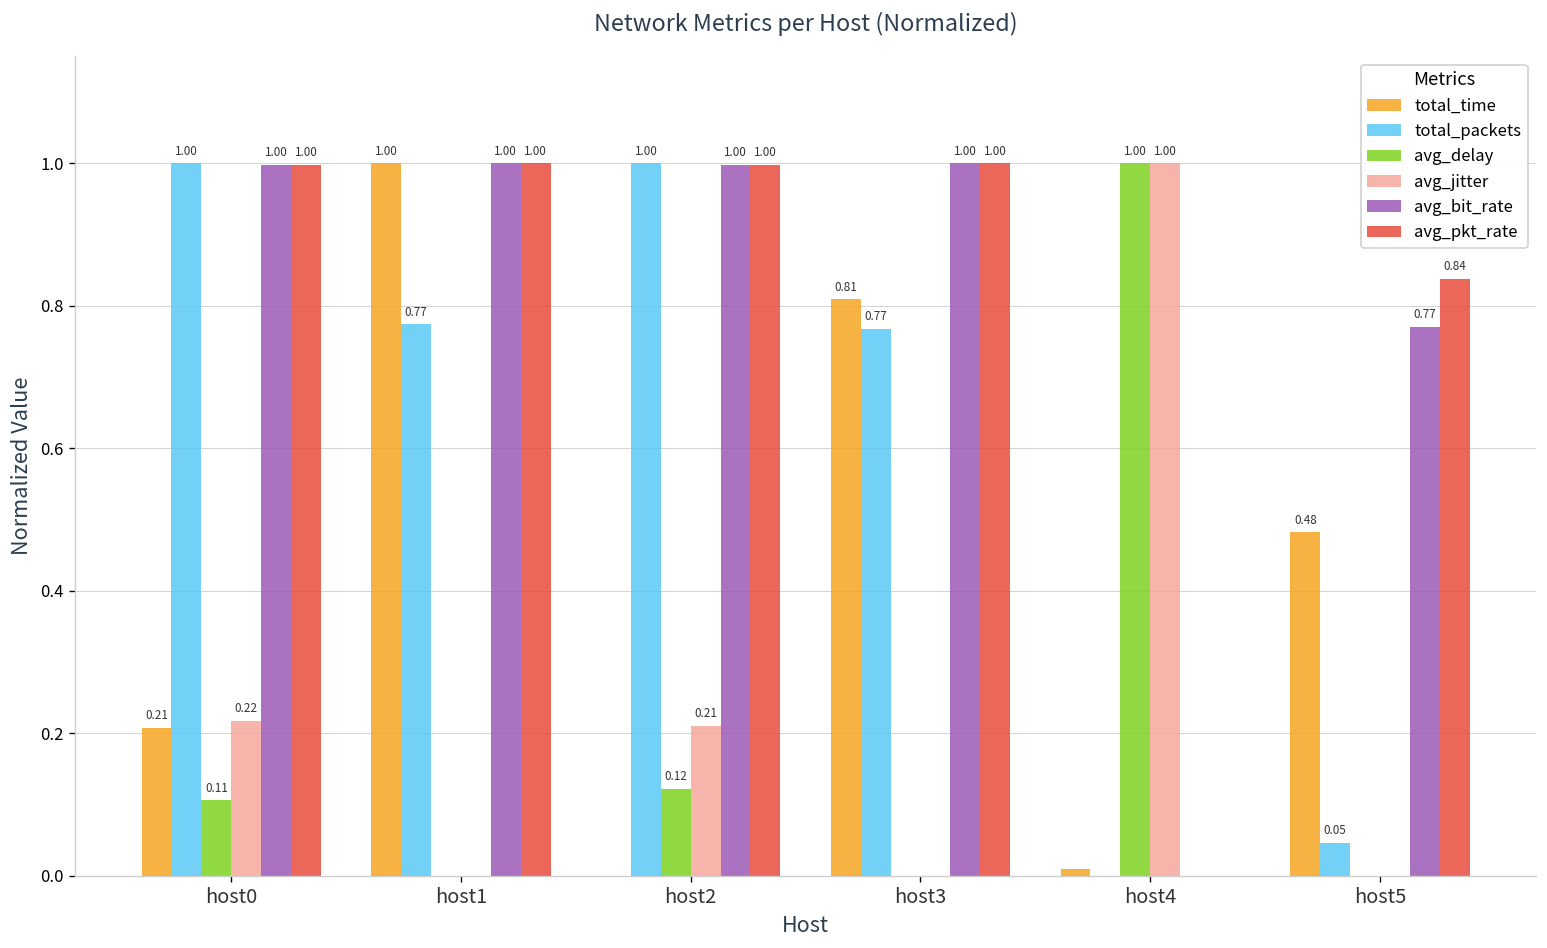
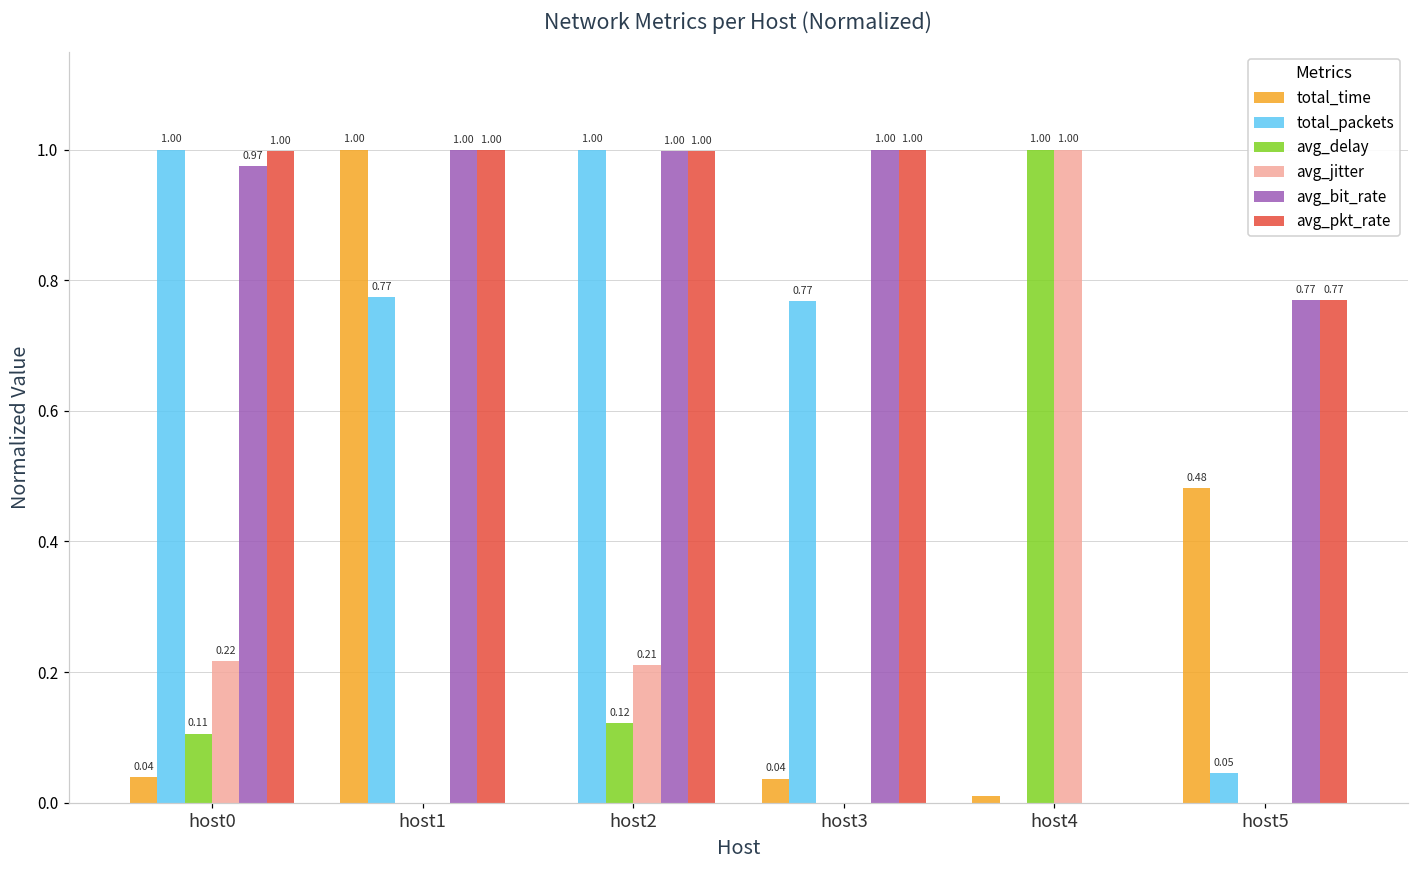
  {
    "total_time": {
-     "host0": 0.21,
+     "host0": 0.04,
      "host1": 1.00,
-     "host3": 0.81,
+     "host3": 0.04,
      "host5": 0.48
    },
    "total_packets": {
      "host0": 1.00,
      "host1": 0.77,
      "host2": 1.00,
      "host3": 0.77,
      "host5": 0.05
    },
    "avg_delay": {
      "host0": 0.11,
      "host2": 0.12,
      "host4": 1.00
    },
    "avg_jitter": {
      "host0": 0.22,
      "host2": 0.21,
      "host4": 1.00
    },
    "avg_bit_rate": {
-     "host0": 1.00,
+     "host0": 0.97,
      "host1": 1.00,
      "host2": 1.00,
      "host3": 1.00,
      "host5": 0.77
    },
    "avg_pkt_rate": {
      "host0": 1.00,
      "host1": 1.00,
      "host2": 1.00,
      "host3": 1.00,
-     "host5": 0.84
+     "host5": 0.77
    }
  }
